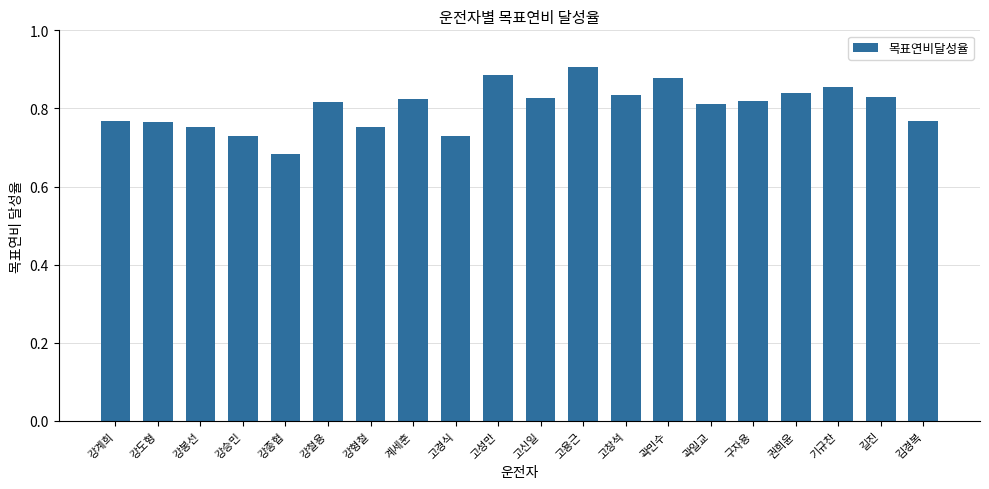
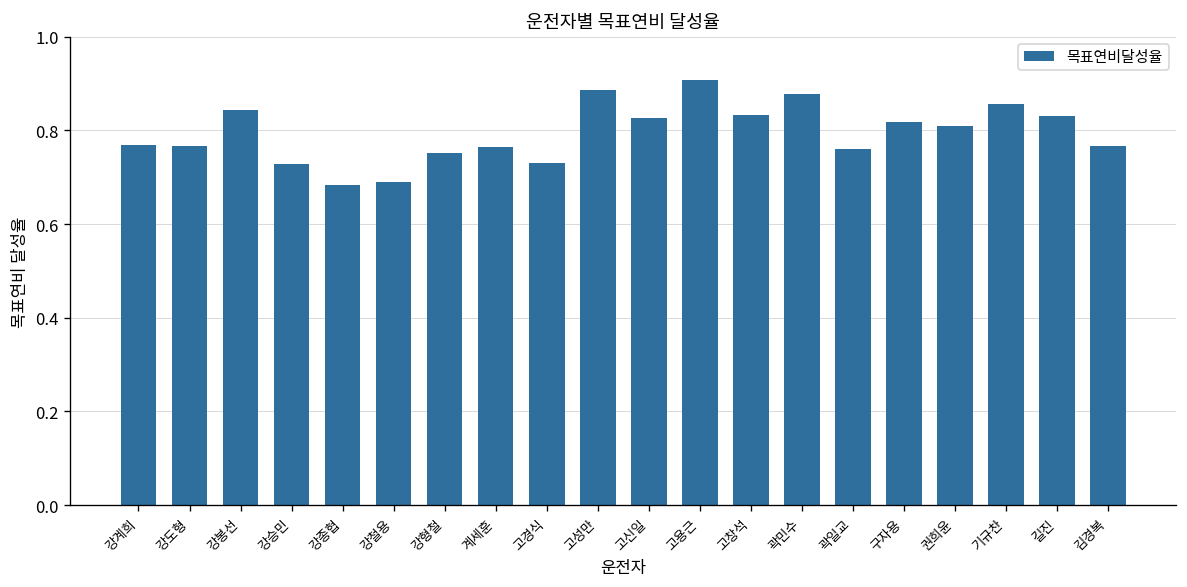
  {
    "강계희": 0.77,
    "강도형": 0.77,
-   "강봉선": 0.75,
+   "강봉선": 0.84,
    "강승민": 0.73,
    "강종협": 0.68,
-   "강철용": 0.82,
+   "강철용": 0.69,
    "강형철": 0.75,
-   "계세훈": 0.82,
+   "계세훈": 0.76,
    "고경식": 0.73,
    "고성만": 0.89,
    "고신일": 0.83,
    "고용근": 0.91,
    "고창석": 0.83,
    "곽민수": 0.88,
-   "곽일교": 0.81,
+   "곽일교": 0.76,
    "구자용": 0.82,
-   "권희윤": 0.84,
+   "권희윤": 0.81,
    "기규찬": 0.86,
    "길진": 0.83,
    "김경복": 0.77
  }
